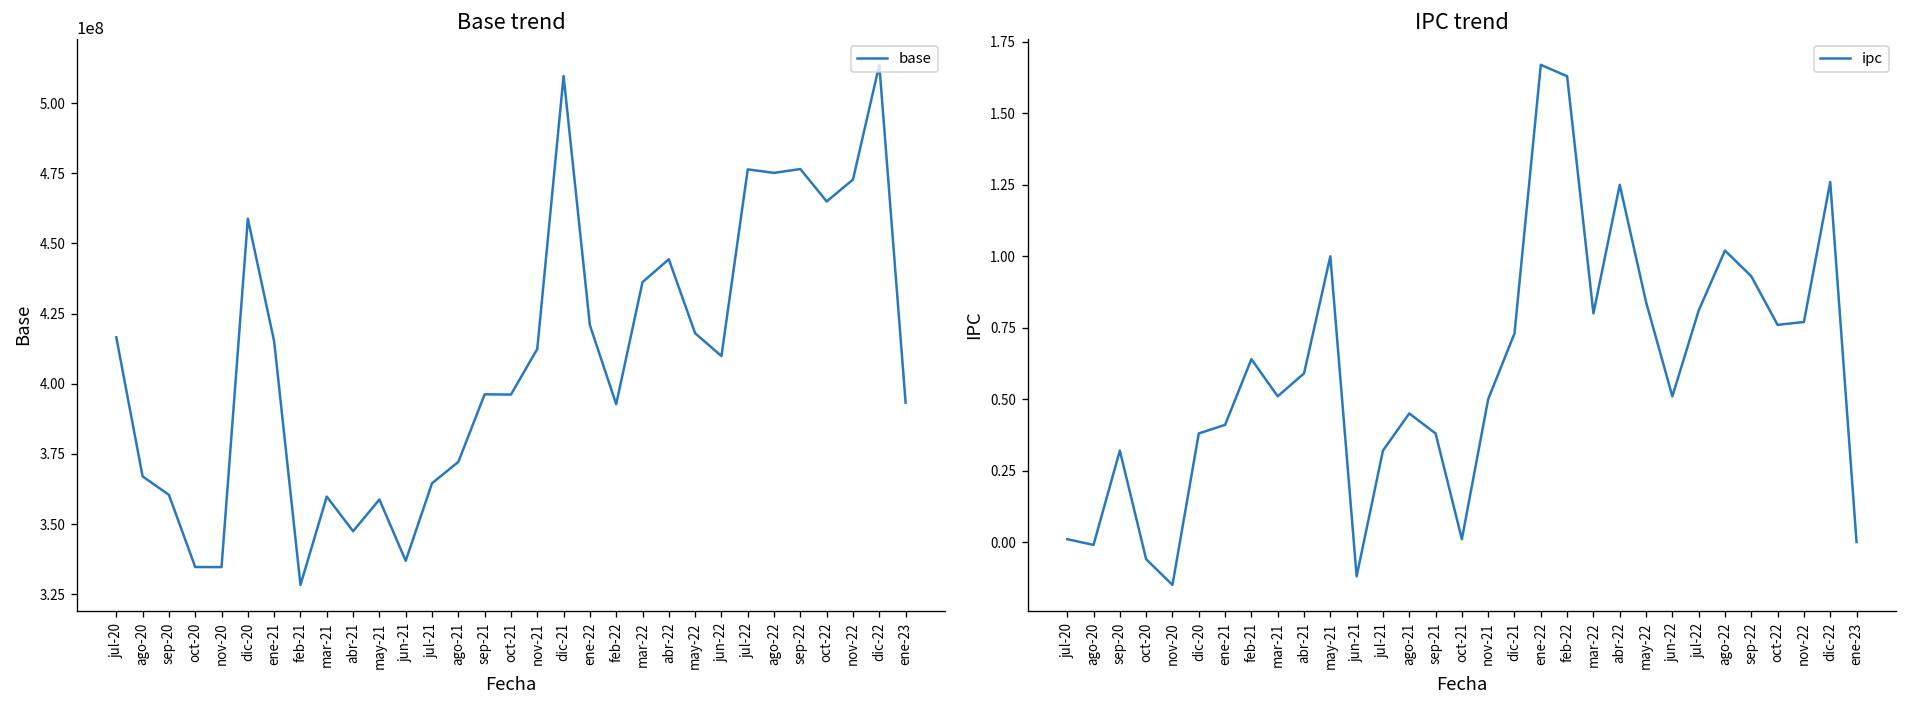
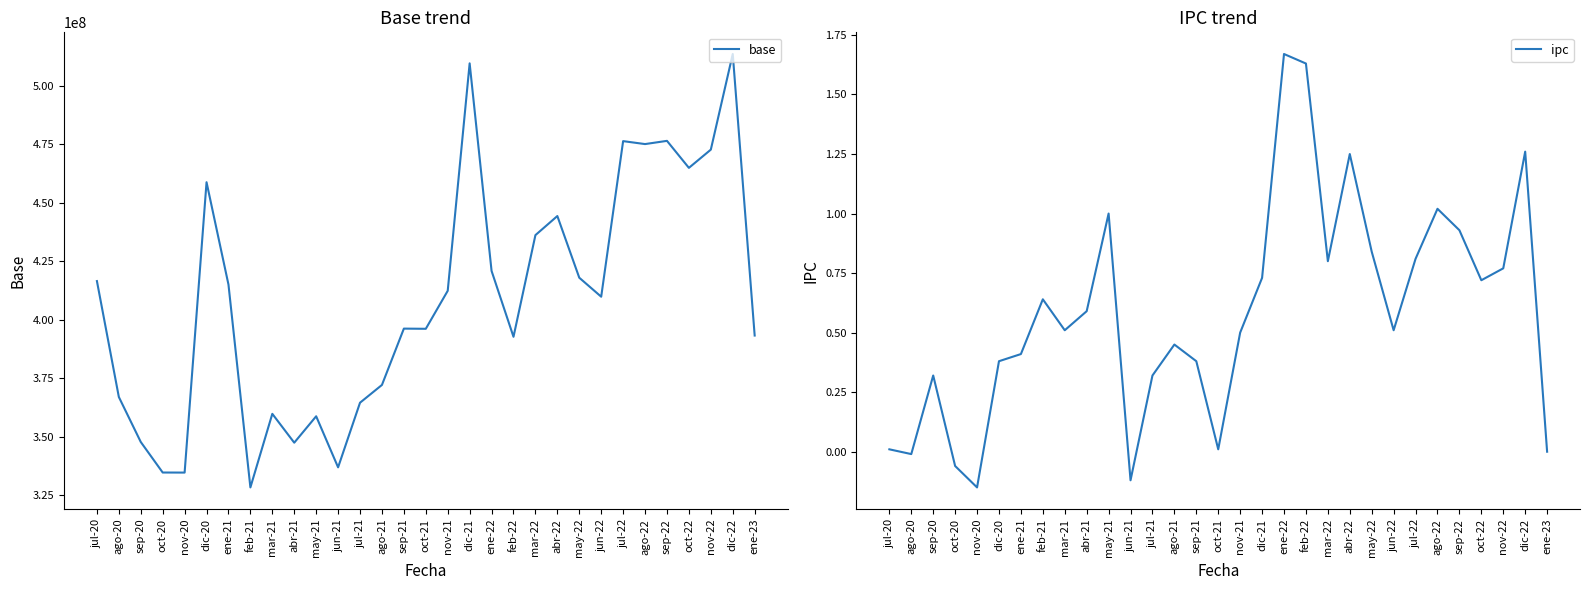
  {
    "Base trend": {
      "jul-20": 417000000,
      "ago-20": 367000000,
-     "sep-20": 360000000,
+     "sep-20": 348000000,
      "oct-20": 335000000,
      "nov-20": 335000000,
      "dic-20": 459000000,
      "ene-21": 415000000,
      "feb-21": 328000000,
      "mar-21": 360000000,
      "abr-21": 347000000,
      "may-21": 359000000,
      "jun-21": 337000000,
      "jul-21": 365000000,
      "ago-21": 372000000,
      "sep-21": 396000000,
      "oct-21": 396000000,
      "nov-21": 412000000,
      "dic-21": 510000000,
      "ene-22": 421000000,
      "feb-22": 393000000,
      "mar-22": 436000000,
      "abr-22": 444000000,
      "may-22": 418000000,
      "jun-22": 410000000,
      "jul-22": 476000000,
      "ago-22": 475000000,
      "sep-22": 477000000,
      "oct-22": 465000000,
      "nov-22": 473000000,
      "ene-23": 393000000
    },
    "IPC trend": {
      "jul-20": 0.01,
      "ago-20": -0.01,
      "sep-20": 0.32,
      "oct-20": -0.06,
      "nov-20": -0.15,
      "dic-20": 0.38,
      "ene-21": 0.41,
      "feb-21": 0.64,
      "mar-21": 0.51,
      "abr-21": 0.59,
      "may-21": 1.00,
      "jun-21": -0.12,
      "jul-21": 0.32,
      "ago-21": 0.45,
      "sep-21": 0.38,
      "oct-21": 0.01,
      "nov-21": 0.50,
      "dic-21": 0.73,
      "ene-22": 1.67,
      "feb-22": 1.63,
      "mar-22": 0.80,
      "abr-22": 1.25,
      "may-22": 0.84,
      "jun-22": 0.51,
      "jul-22": 0.81,
      "ago-22": 1.02,
      "sep-22": 0.93,
-     "oct-22": 0.76,
+     "oct-22": 0.72,
      "nov-22": 0.77,
      "dic-22": 1.26,
      "ene-23": 0.00
    }
  }
